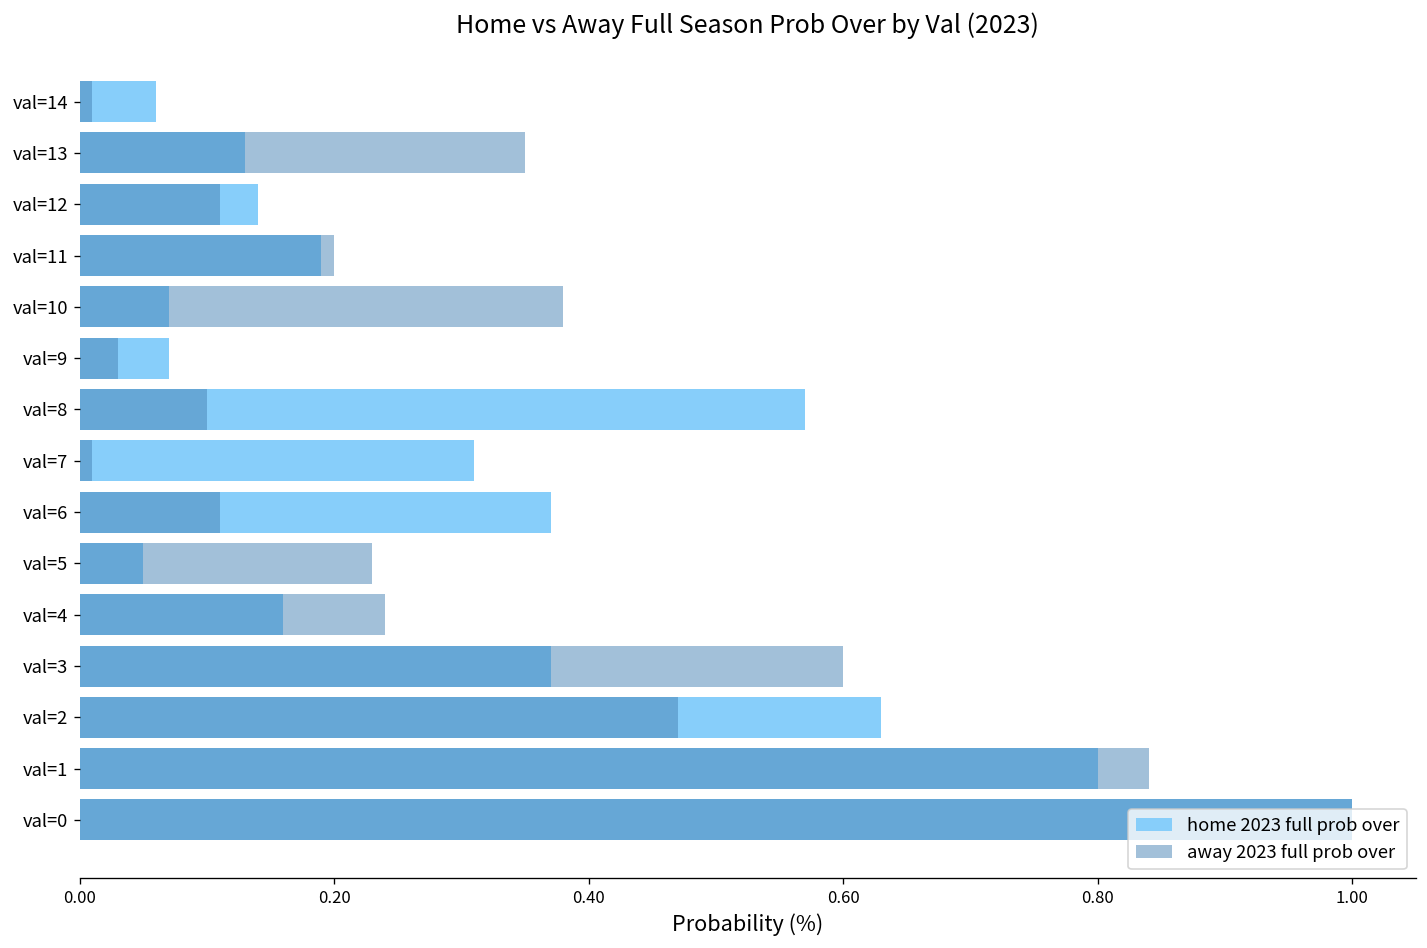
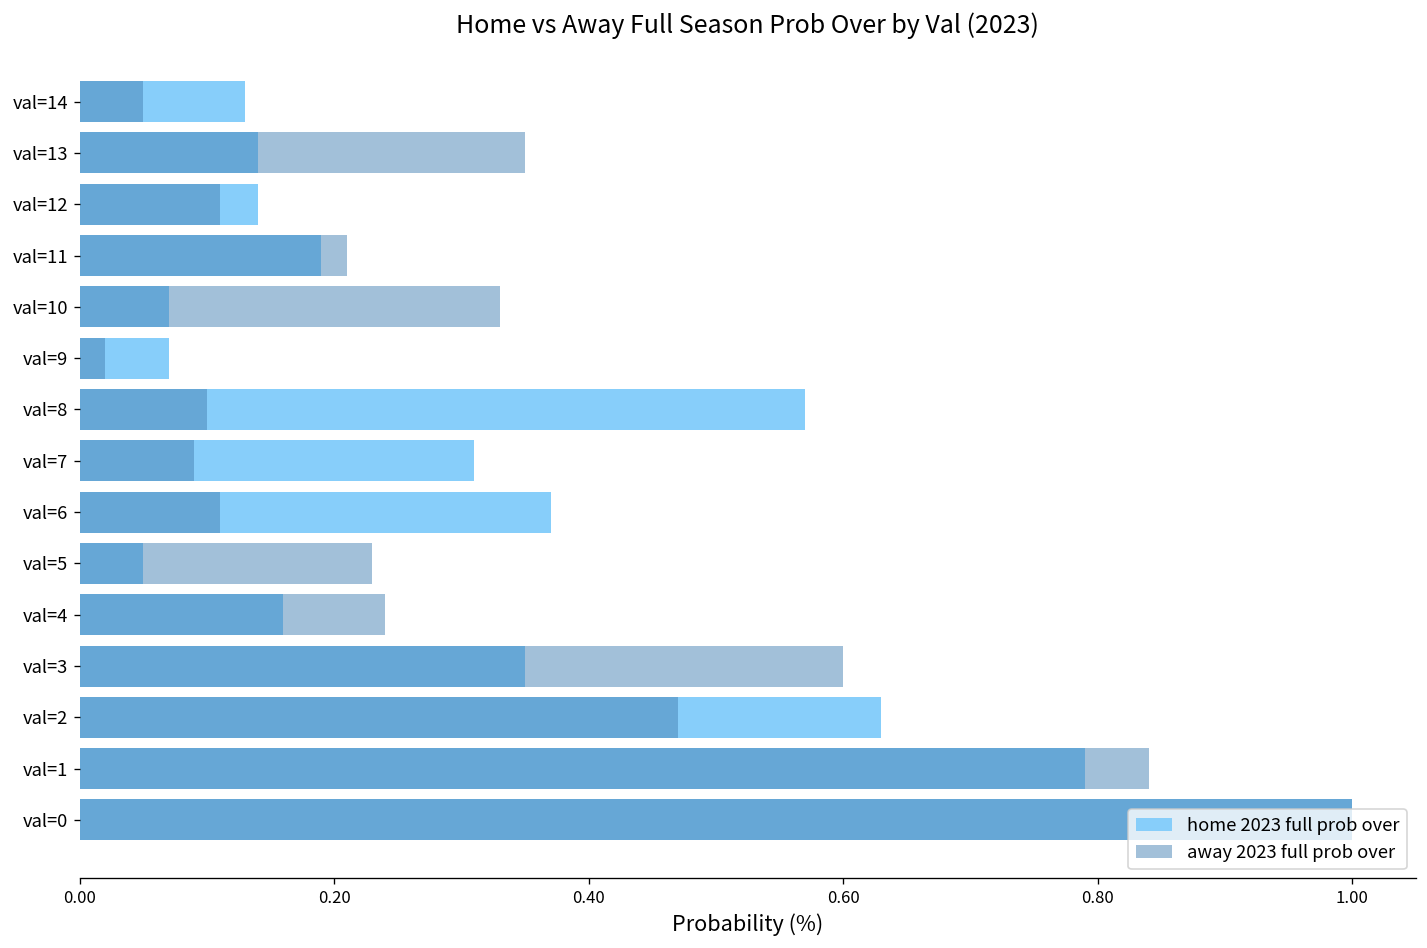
  {
    "home 2023 full prob over": {
-     "val=14": 0.060,
-     "val=13": 0.130,
+     "val=14": 0.130,
+     "val=13": 0.140,
      "val=12": 0.140,
      "val=9": 0.070,
      "val=8": 0.570,
      "val=7": 0.310,
      "val=6": 0.370,
-     "val=3": 0.370,
+     "val=3": 0.350,
      "val=2": 0.630,
-     "val=1": 0.800
+     "val=1": 0.790
    },
    "away 2023 full prob over": {
-     "val=14": 0.010,
+     "val=14": 0.050,
      "val=13": 0.350,
-     "val=11": 0.200,
-     "val=10": 0.380,
-     "val=9": 0.030,
-     "val=7": 0.010,
+     "val=11": 0.210,
+     "val=10": 0.330,
+     "val=9": 0.020,
+     "val=7": 0.090,
      "val=5": 0.230,
      "val=4": 0.240,
      "val=3": 0.600,
      "val=1": 0.840
    }
  }
